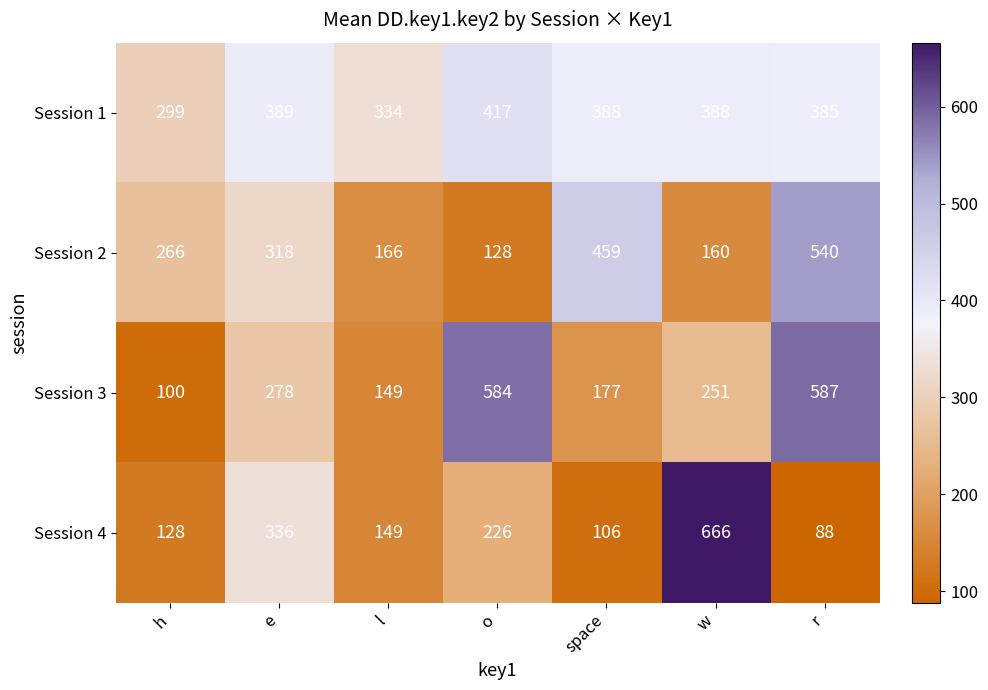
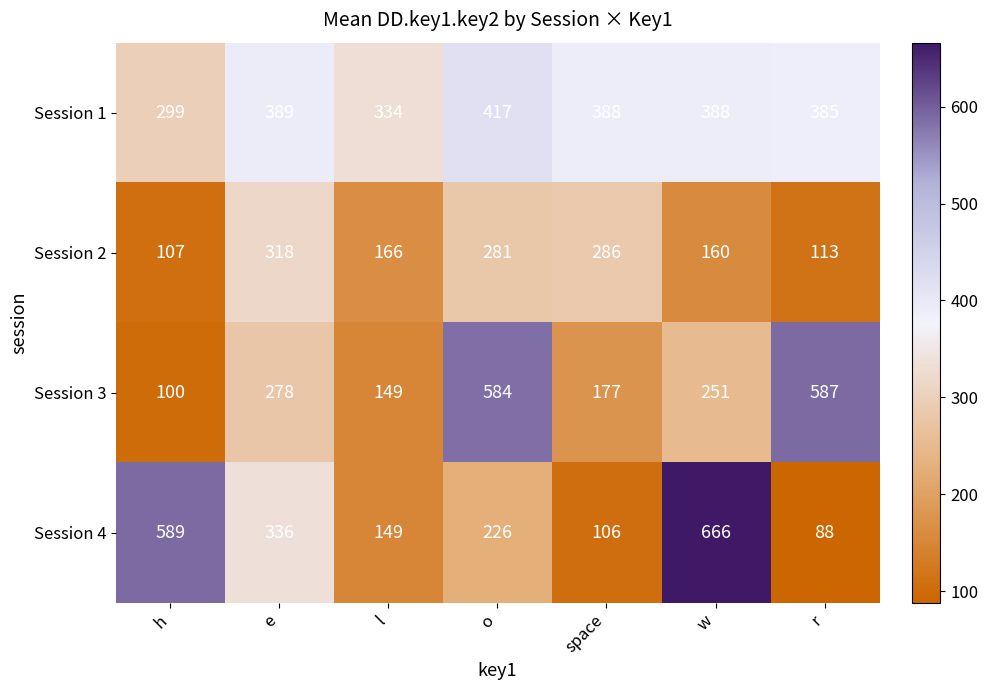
  {
    "Session 1": {
      "h": 299
    },
    "Session 2": {
-     "h": 266,
+     "h": 107,
      "e": 318,
      "l": 166,
-     "o": 128,
-     "space": 459,
+     "o": 281,
+     "space": 286,
      "w": 160,
-     "r": 540
+     "r": 113
    },
    "Session 3": {
      "h": 100,
      "e": 278,
      "l": 149,
      "o": 584,
      "space": 177,
      "w": 251,
      "r": 587
    },
    "Session 4": {
-     "h": 128,
+     "h": 589,
      "l": 149,
      "o": 226,
      "space": 106,
      "w": 666,
      "r": 88
    }
  }
